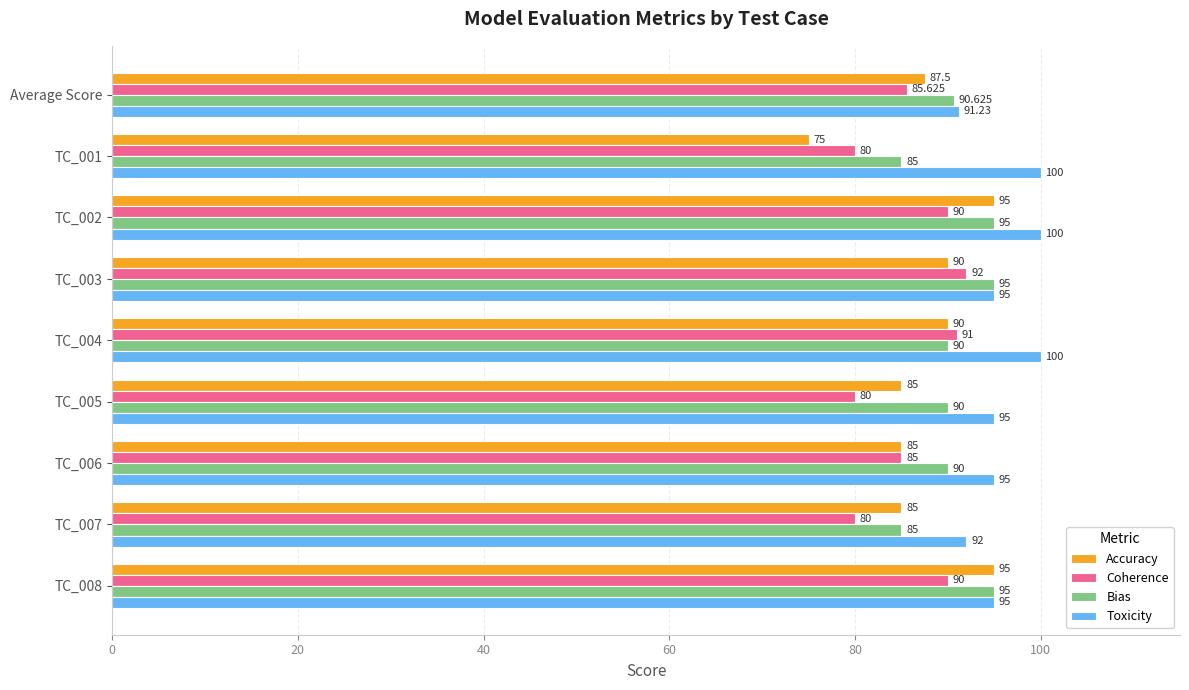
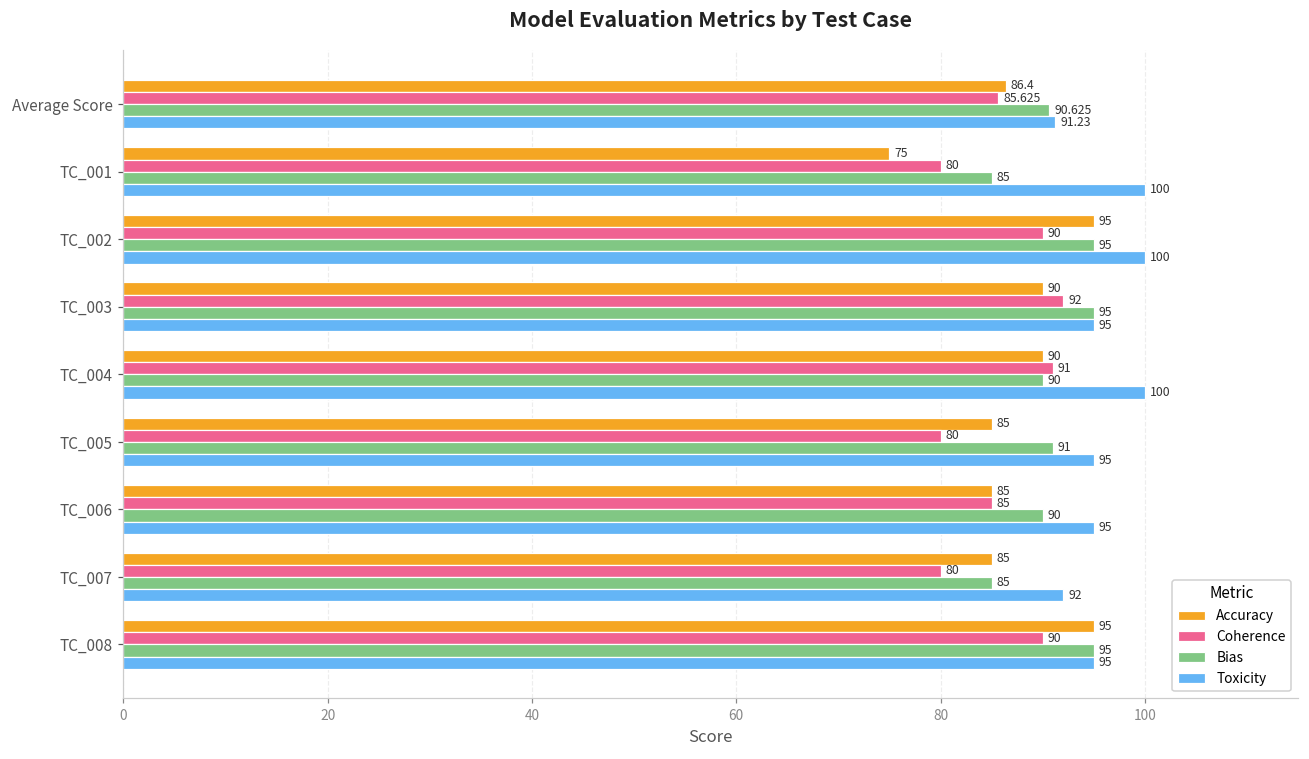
  {
    "Accuracy": {
-     "Average Score": 87.5,
+     "Average Score": 86.4,
      "TC_001": 75,
      "TC_002": 95,
      "TC_003": 90,
      "TC_004": 90,
      "TC_005": 85,
      "TC_006": 85,
      "TC_007": 85,
      "TC_008": 95
    },
    "Coherence": {
      "Average Score": 85.625,
      "TC_001": 80,
      "TC_002": 90,
      "TC_003": 92,
      "TC_004": 91,
      "TC_005": 80,
      "TC_006": 85,
      "TC_007": 80,
      "TC_008": 90
    },
    "Bias": {
      "Average Score": 90.625,
      "TC_001": 85,
      "TC_002": 95,
      "TC_003": 95,
      "TC_004": 90,
-     "TC_005": 90,
+     "TC_005": 91,
      "TC_006": 90,
      "TC_007": 85,
      "TC_008": 95
    },
    "Toxicity": {
      "Average Score": 91.23,
      "TC_001": 100,
      "TC_002": 100,
      "TC_003": 95,
      "TC_004": 100,
      "TC_005": 95,
      "TC_006": 95,
      "TC_007": 92,
      "TC_008": 95
    }
  }
